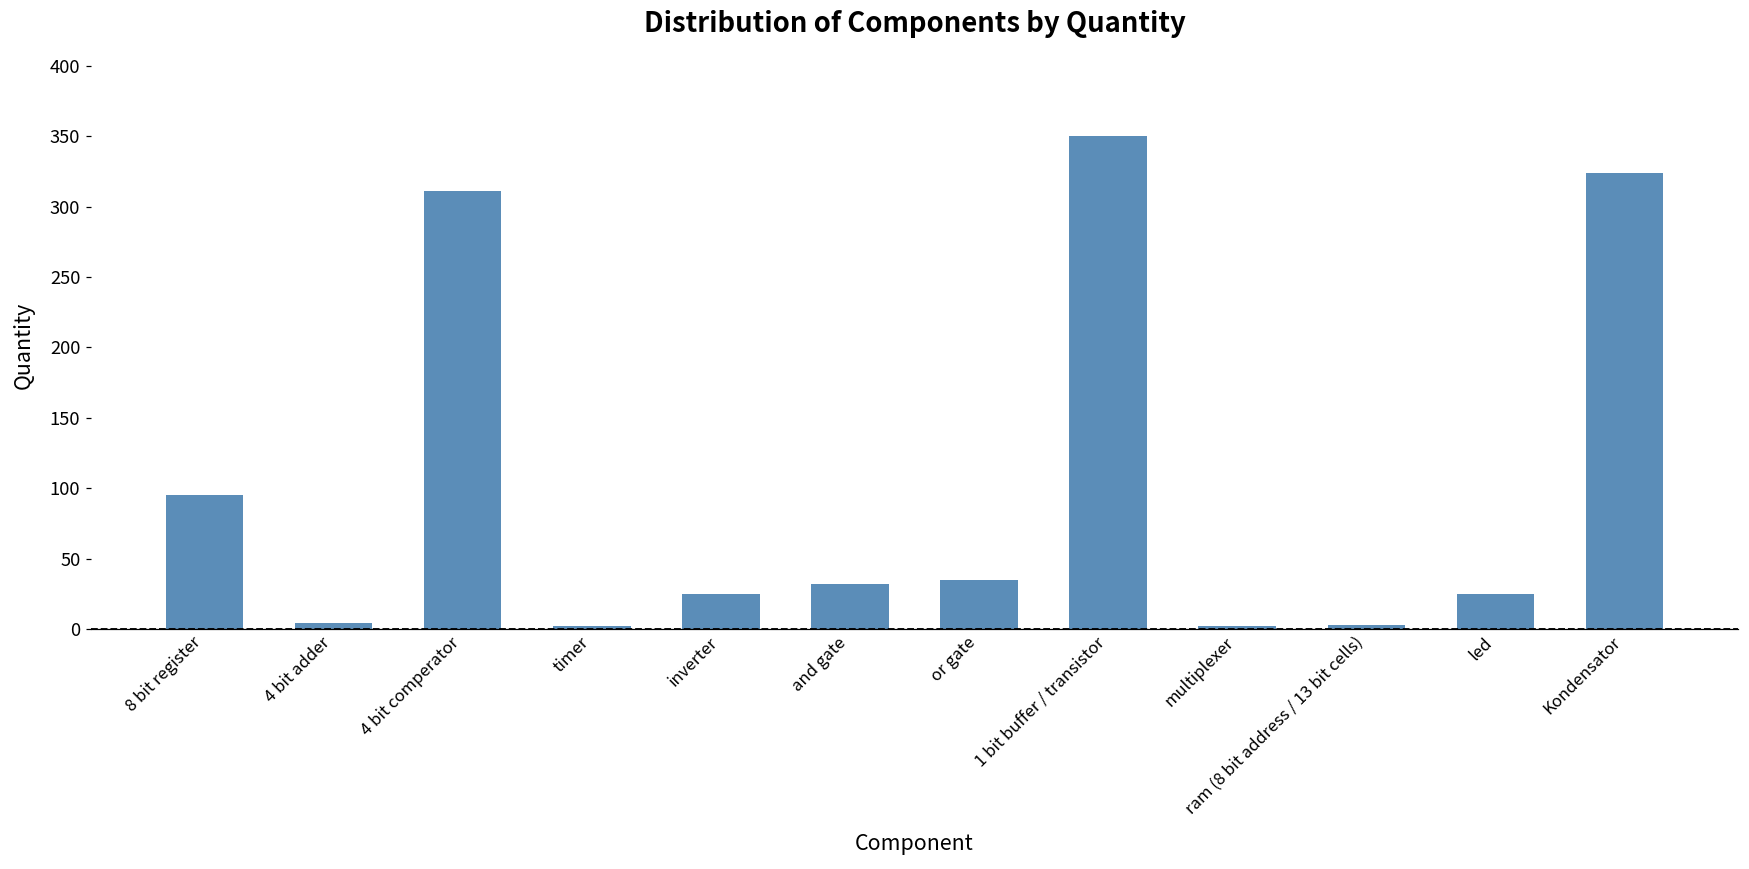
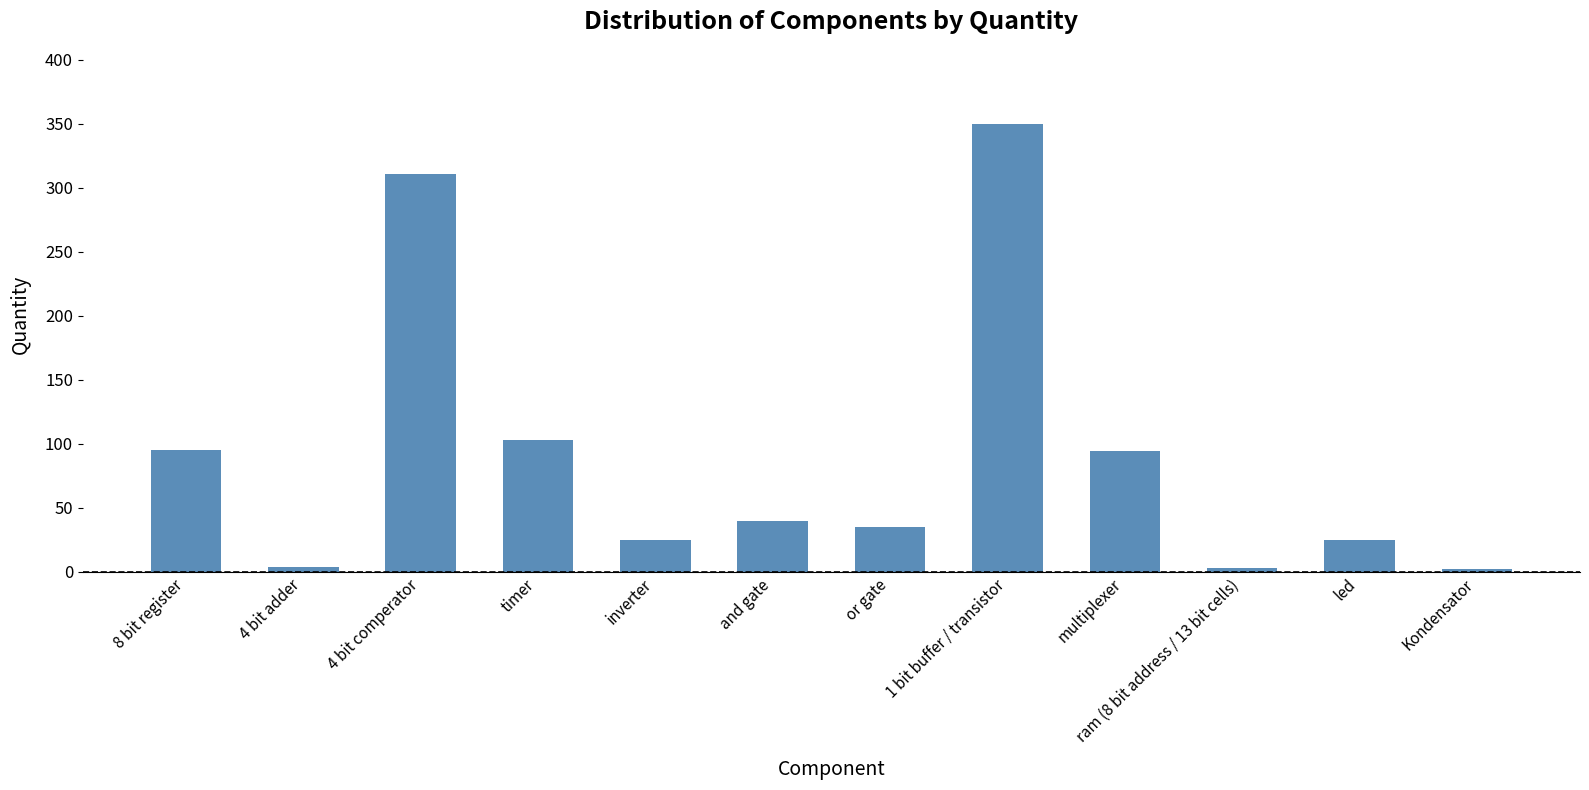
  {
    "8 bit register": 95,
    "4 bit adder": 4,
    "4 bit comperator": 311,
-   "timer": 2,
+   "timer": 103,
    "inverter": 25,
-   "and gate": 32,
+   "and gate": 40,
    "or gate": 35,
    "1 bit buffer / transistor": 350,
-   "multiplexer": 2,
+   "multiplexer": 94,
    "ram (8 bit address / 13 bit cells)": 3,
    "led": 25,
-   "Kondensator": 324
+   "Kondensator": 2
  }
